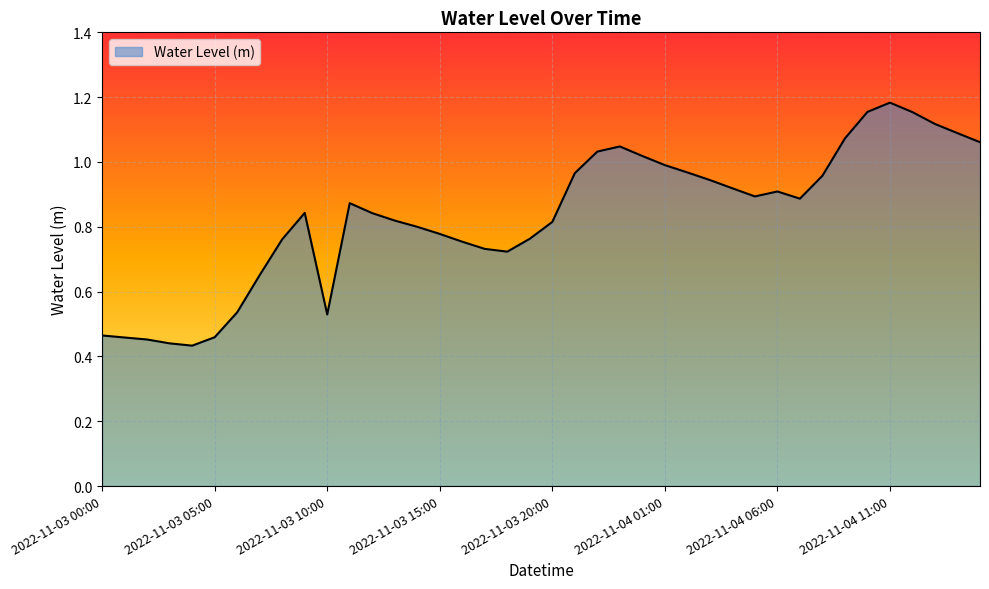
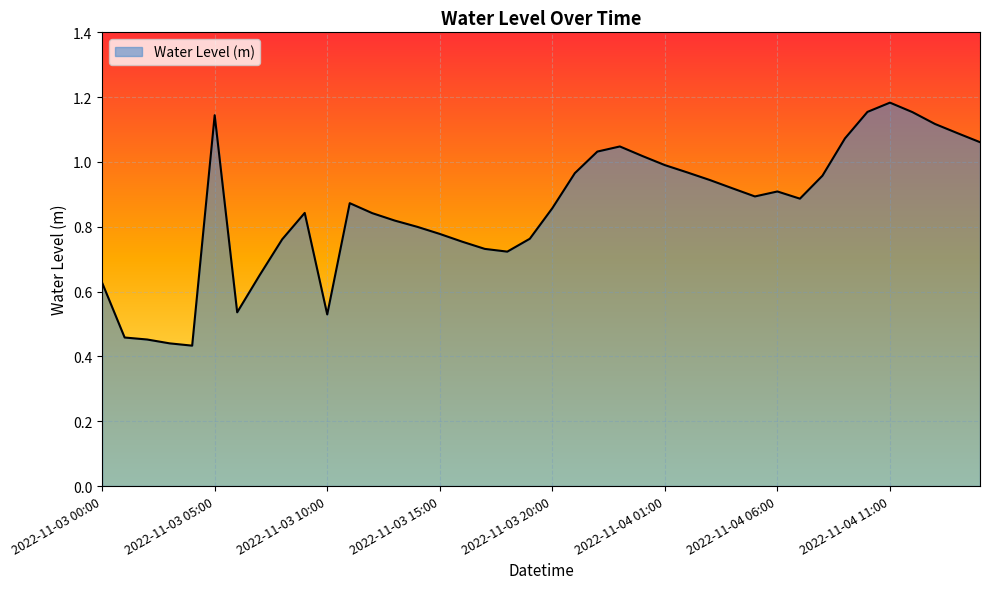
  {
-   "2022-11-03 00:00": 0.46,
-   "2022-11-03 05:00": 0.46,
+   "2022-11-03 00:00": 0.63,
+   "2022-11-03 05:00": 1.14,
    "2022-11-03 10:00": 0.53,
    "2022-11-03 15:00": 0.78,
-   "2022-11-03 20:00": 0.81,
+   "2022-11-03 20:00": 0.86,
    "2022-11-04 01:00": 0.99,
    "2022-11-04 06:00": 0.91,
    "2022-11-04 11:00": 1.18
  }
